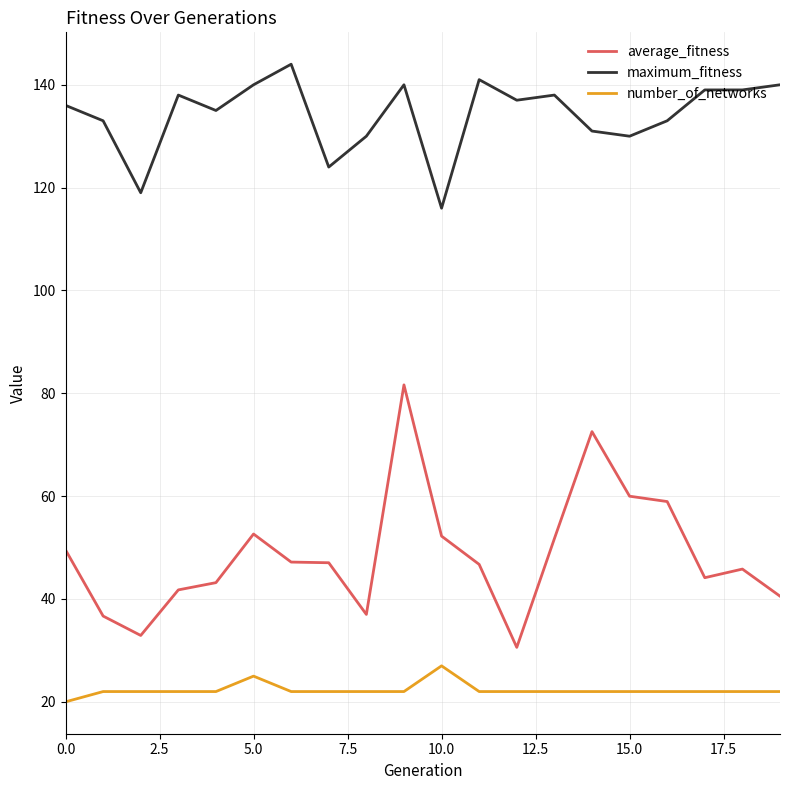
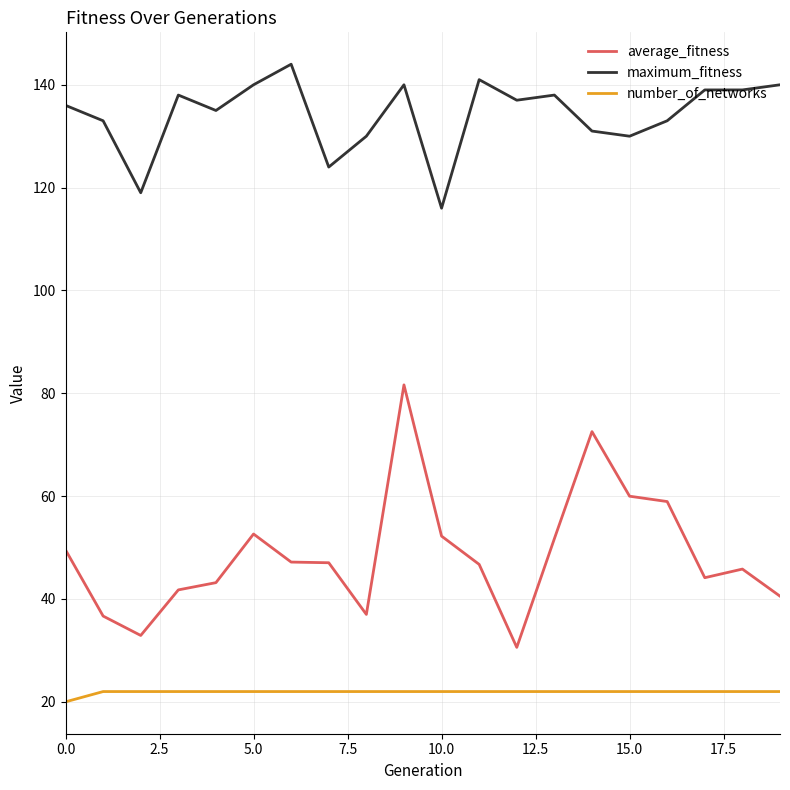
  {
    "average_fitness": {
      "0.0": 50,
      "5.0": 53,
      "10.0": 52,
      "15.0": 60
    },
    "maximum_fitness": {
      "0.0": 136,
      "5.0": 140,
      "10.0": 116,
      "15.0": 130
    },
    "number_of_networks": {
      "0.0": 20,
-     "5.0": 25,
-     "10.0": 27,
+     "5.0": 22,
+     "10.0": 22,
      "15.0": 22
    }
  }
